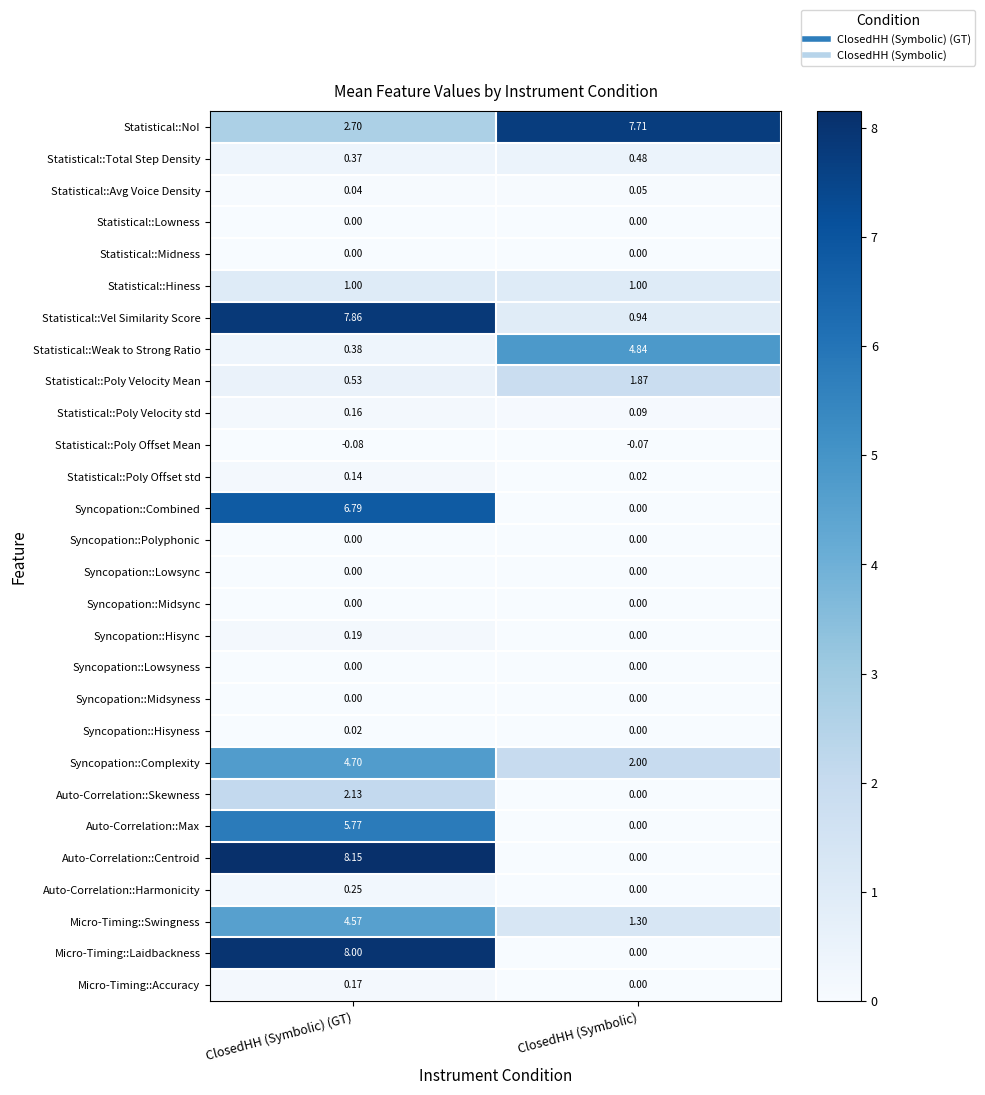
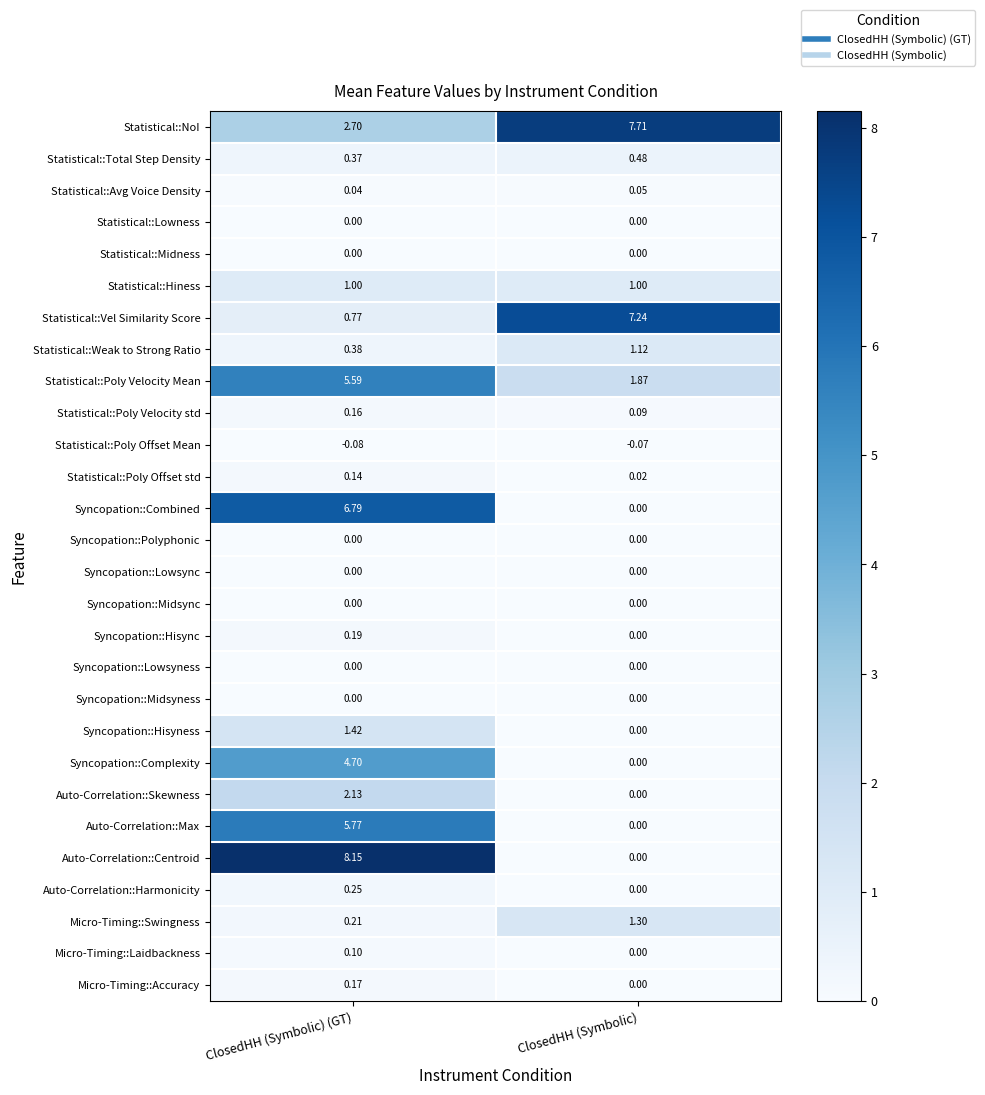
  {
    "Statistical::NoI": {
      "ClosedHH (Symbolic) (GT)": 2.70,
      "ClosedHH (Symbolic)": 7.71
    },
    "Statistical::Total Step Density": {
      "ClosedHH (Symbolic) (GT)": 0.37,
      "ClosedHH (Symbolic)": 0.48
    },
    "Statistical::Avg Voice Density": {
      "ClosedHH (Symbolic) (GT)": 0.04,
      "ClosedHH (Symbolic)": 0.05
    },
    "Statistical::Lowness": {
      "ClosedHH (Symbolic) (GT)": 0.00,
      "ClosedHH (Symbolic)": 0.00
    },
    "Statistical::Midness": {
      "ClosedHH (Symbolic) (GT)": 0.00,
      "ClosedHH (Symbolic)": 0.00
    },
    "Statistical::Hiness": {
      "ClosedHH (Symbolic) (GT)": 1.00,
      "ClosedHH (Symbolic)": 1.00
    },
    "Statistical::Vel Similarity Score": {
-     "ClosedHH (Symbolic) (GT)": 7.86,
-     "ClosedHH (Symbolic)": 0.94
+     "ClosedHH (Symbolic) (GT)": 0.77,
+     "ClosedHH (Symbolic)": 7.24
    },
    "Statistical::Weak to Strong Ratio": {
      "ClosedHH (Symbolic) (GT)": 0.38,
-     "ClosedHH (Symbolic)": 4.84
+     "ClosedHH (Symbolic)": 1.12
    },
    "Statistical::Poly Velocity Mean": {
-     "ClosedHH (Symbolic) (GT)": 0.53,
+     "ClosedHH (Symbolic) (GT)": 5.59,
      "ClosedHH (Symbolic)": 1.87
    },
    "Statistical::Poly Velocity std": {
      "ClosedHH (Symbolic) (GT)": 0.16,
      "ClosedHH (Symbolic)": 0.09
    },
    "Statistical::Poly Offset Mean": {
      "ClosedHH (Symbolic) (GT)": -0.08,
      "ClosedHH (Symbolic)": -0.07
    },
    "Statistical::Poly Offset std": {
      "ClosedHH (Symbolic) (GT)": 0.14,
      "ClosedHH (Symbolic)": 0.02
    },
    "Syncopation::Combined": {
      "ClosedHH (Symbolic) (GT)": 6.79,
      "ClosedHH (Symbolic)": 0.00
    },
    "Syncopation::Polyphonic": {
      "ClosedHH (Symbolic) (GT)": 0.00,
      "ClosedHH (Symbolic)": 0.00
    },
    "Syncopation::Lowsync": {
      "ClosedHH (Symbolic) (GT)": 0.00,
      "ClosedHH (Symbolic)": 0.00
    },
    "Syncopation::Midsync": {
      "ClosedHH (Symbolic) (GT)": 0.00,
      "ClosedHH (Symbolic)": 0.00
    },
    "Syncopation::Hisync": {
      "ClosedHH (Symbolic) (GT)": 0.19,
      "ClosedHH (Symbolic)": 0.00
    },
    "Syncopation::Lowsyness": {
      "ClosedHH (Symbolic) (GT)": 0.00,
      "ClosedHH (Symbolic)": 0.00
    },
    "Syncopation::Midsyness": {
      "ClosedHH (Symbolic) (GT)": 0.00,
      "ClosedHH (Symbolic)": 0.00
    },
    "Syncopation::Hisyness": {
-     "ClosedHH (Symbolic) (GT)": 0.02,
+     "ClosedHH (Symbolic) (GT)": 1.42,
      "ClosedHH (Symbolic)": 0.00
    },
    "Syncopation::Complexity": {
      "ClosedHH (Symbolic) (GT)": 4.70,
-     "ClosedHH (Symbolic)": 2.00
+     "ClosedHH (Symbolic)": 0.00
    },
    "Auto-Correlation::Skewness": {
      "ClosedHH (Symbolic) (GT)": 2.13,
      "ClosedHH (Symbolic)": 0.00
    },
    "Auto-Correlation::Max": {
      "ClosedHH (Symbolic) (GT)": 5.77,
      "ClosedHH (Symbolic)": 0.00
    },
    "Auto-Correlation::Centroid": {
      "ClosedHH (Symbolic) (GT)": 8.15,
      "ClosedHH (Symbolic)": 0.00
    },
    "Auto-Correlation::Harmonicity": {
      "ClosedHH (Symbolic) (GT)": 0.25,
      "ClosedHH (Symbolic)": 0.00
    },
    "Micro-Timing::Swingness": {
-     "ClosedHH (Symbolic) (GT)": 4.57,
+     "ClosedHH (Symbolic) (GT)": 0.21,
      "ClosedHH (Symbolic)": 1.30
    },
    "Micro-Timing::Laidbackness": {
-     "ClosedHH (Symbolic) (GT)": 8.00,
+     "ClosedHH (Symbolic) (GT)": 0.10,
      "ClosedHH (Symbolic)": 0.00
    },
    "Micro-Timing::Accuracy": {
      "ClosedHH (Symbolic) (GT)": 0.17,
      "ClosedHH (Symbolic)": 0.00
    }
  }
